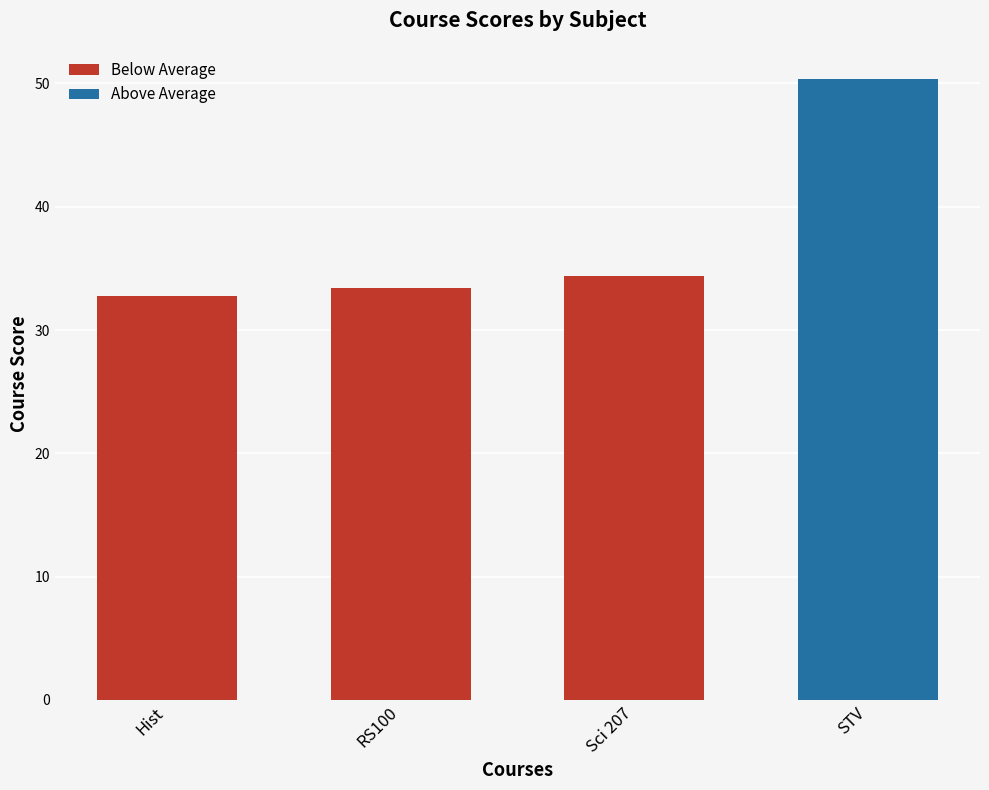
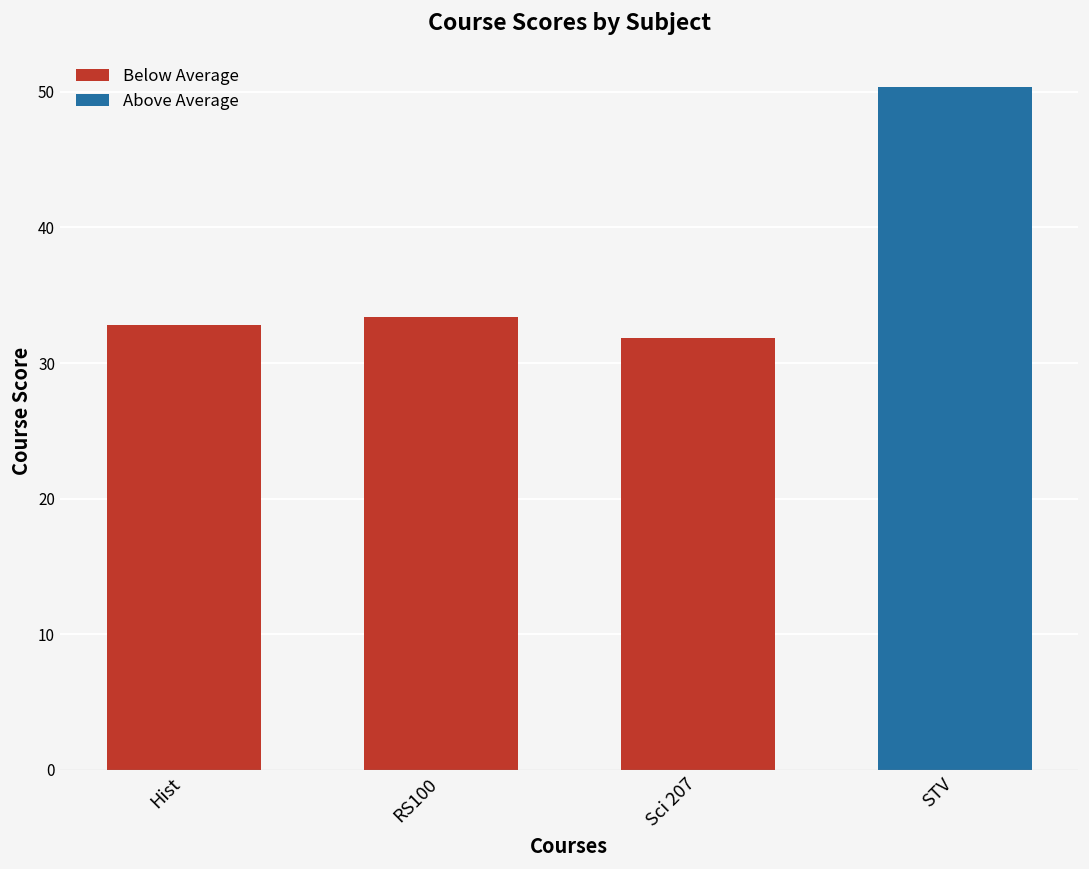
  {
    "Hist": 32.8,
    "RS100": 33.4,
-   "Sci 207": 34.4,
+   "Sci 207": 31.9,
    "STV": 50.4
  }
